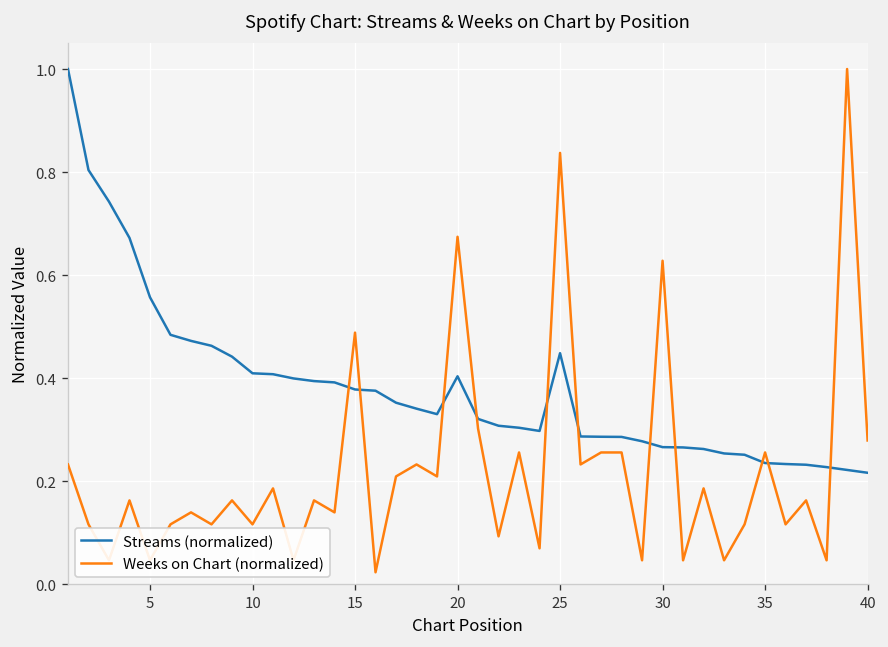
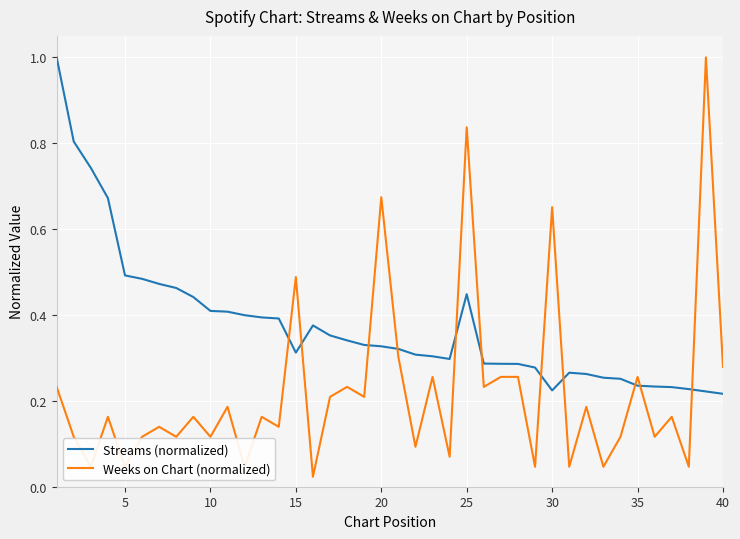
  {
    "Streams (normalized)": {
-     "5": 0.56,
+     "5": 0.49,
      "10": 0.41,
-     "15": 0.38,
-     "20": 0.40,
+     "15": 0.31,
+     "20": 0.33,
      "25": 0.45,
-     "30": 0.27,
+     "30": 0.22,
      "35": 0.24,
      "40": 0.22
    },
    "Weeks on Chart (normalized)": {
      "10": 0.12,
      "15": 0.49,
      "20": 0.67,
      "25": 0.84,
-     "30": 0.63,
+     "30": 0.65,
      "35": 0.26,
      "40": 0.28
    }
  }
